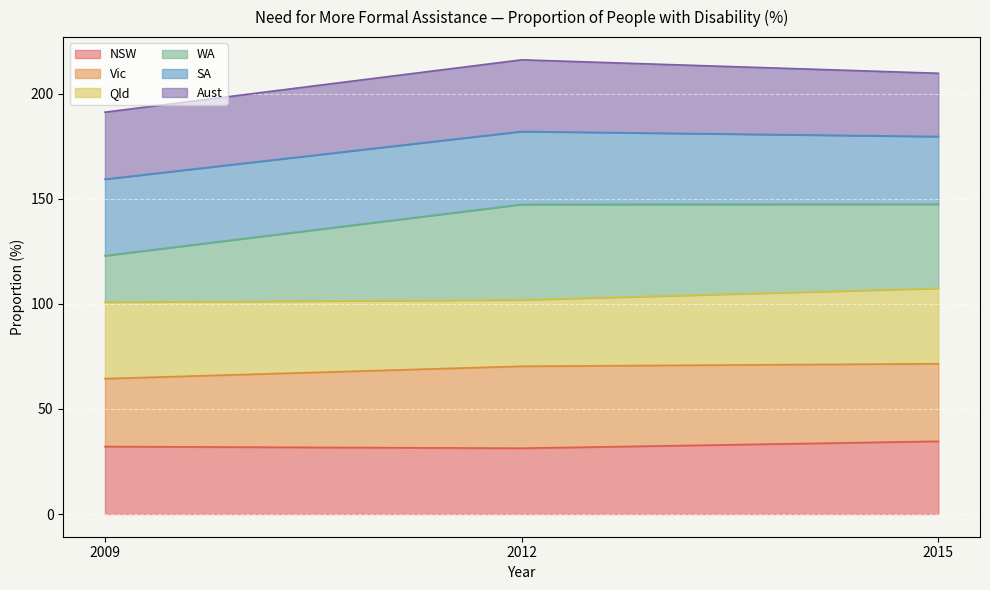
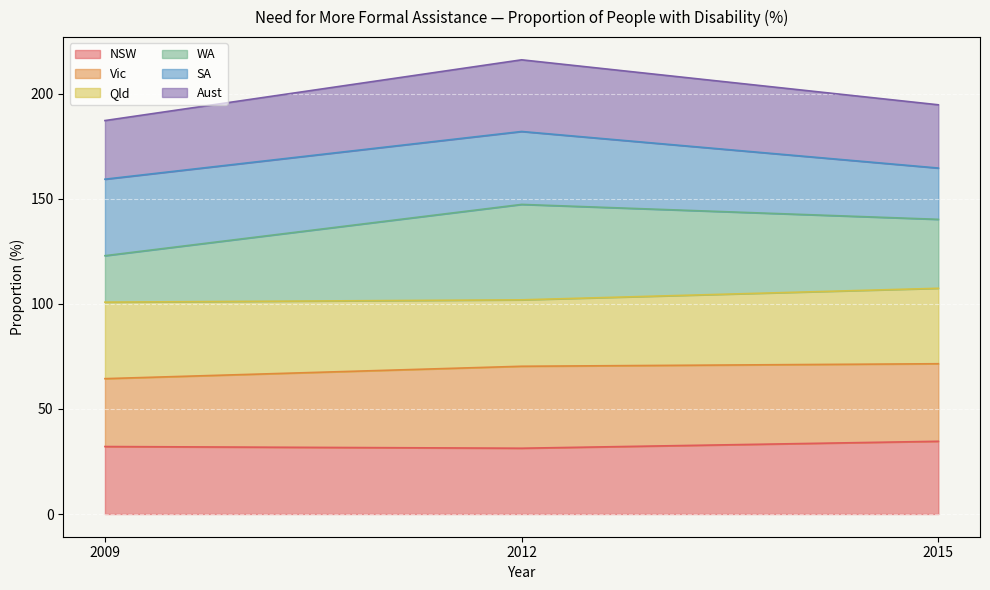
  {
    "WA": {
      "2009": 22,
      "2012": 45,
-     "2015": 40
+     "2015": 33
    },
    "SA": {
      "2009": 36,
      "2012": 35,
-     "2015": 32
+     "2015": 24
    },
    "Aust": {
-     "2009": 32,
+     "2009": 28,
      "2012": 34,
      "2015": 30
    }
  }
